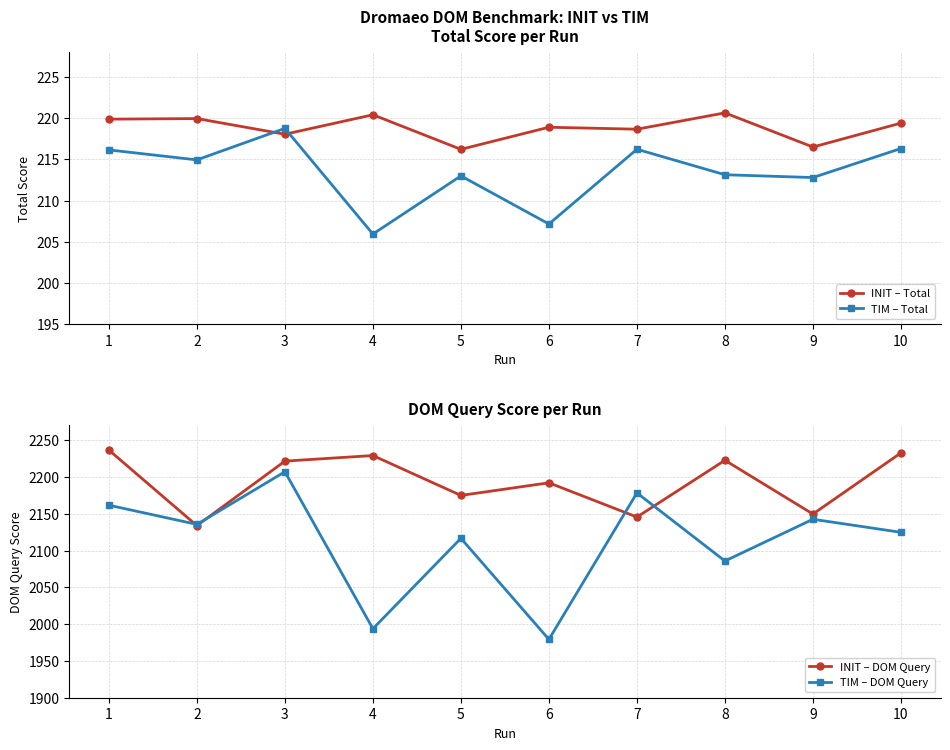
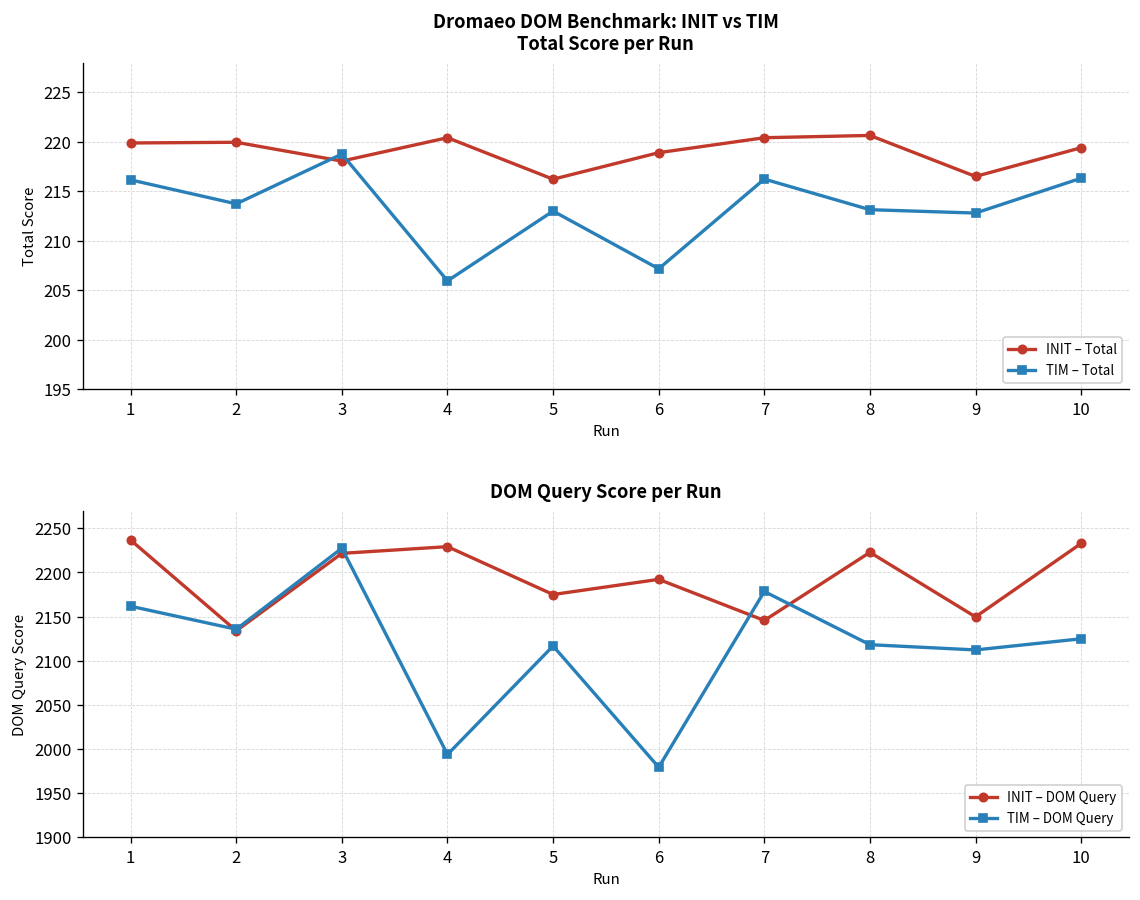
  {
    "Dromaeo DOM Benchmark: INIT vs TIM Total Score per Run": {
      "INIT – Total": {
        "1": 220,
        "2": 220,
        "3": 218,
        "4": 220,
        "5": 216,
        "6": 219,
-       "7": 219,
+       "7": 220,
        "8": 221,
        "9": 217,
        "10": 219
      },
      "TIM – Total": {
        "1": 216,
-       "2": 215,
+       "2": 214,
        "3": 219,
        "4": 206,
        "5": 213,
        "6": 207,
        "7": 216,
        "8": 213,
        "9": 213,
        "10": 216
      }
    },
    "DOM Query Score per Run": {
      "INIT – DOM Query": {
        "1": 2240,
        "3": 2220,
        "4": 2230,
        "5": 2170,
        "6": 2190,
        "7": 2150,
        "8": 2220,
        "9": 2150,
        "10": 2230
      },
      "TIM – DOM Query": {
        "1": 2160,
-       "3": 2210,
+       "3": 2230,
        "4": 1990,
        "5": 2120,
        "6": 1980,
        "7": 2180,
-       "8": 2090,
-       "9": 2140,
+       "8": 2120,
+       "9": 2110,
        "10": 2120
      }
    }
  }
